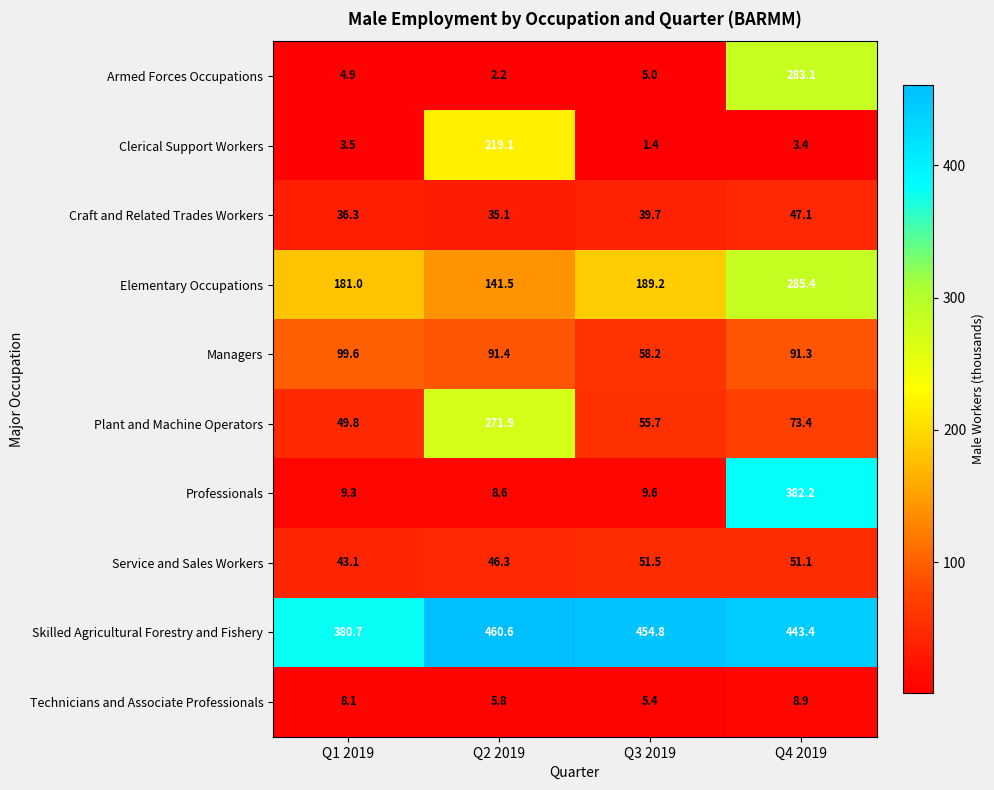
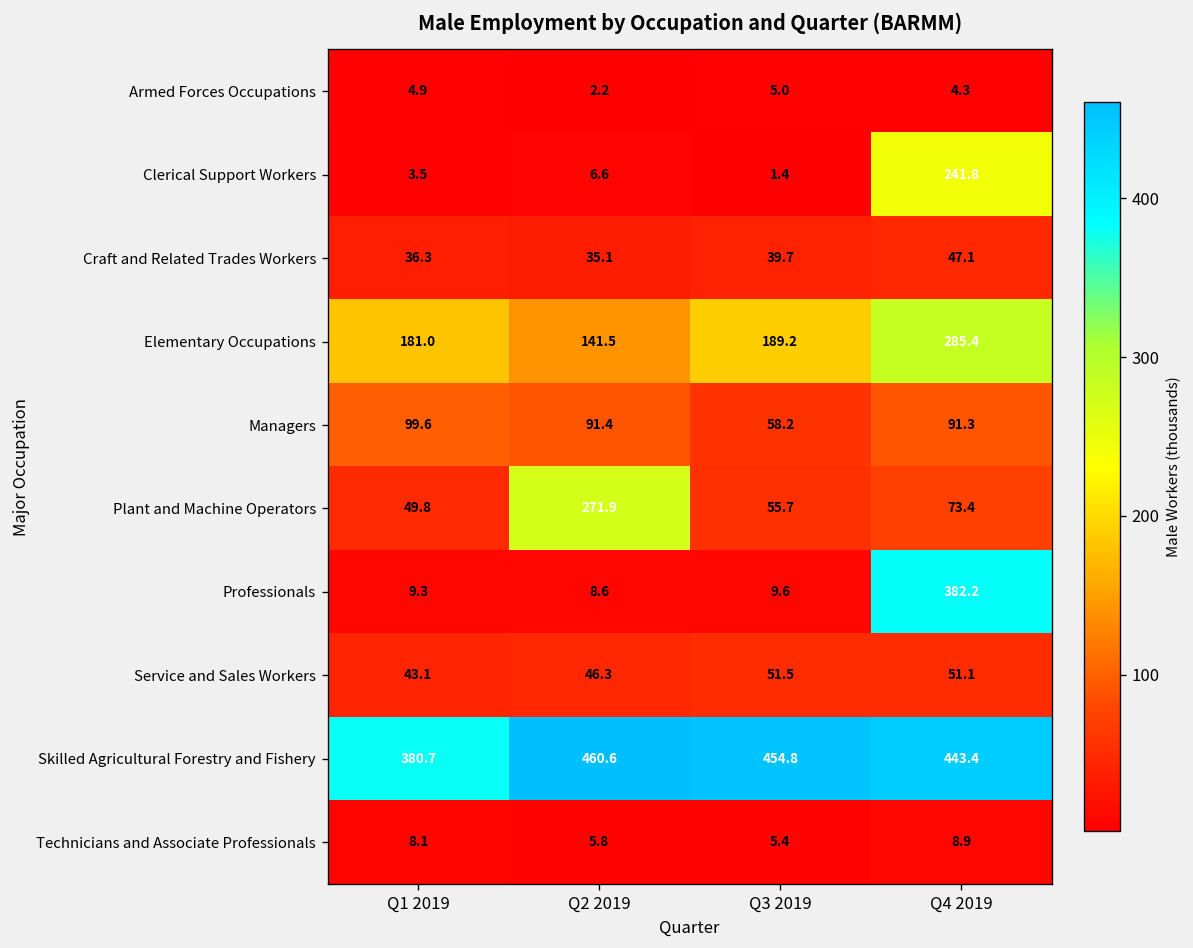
  {
    "Armed Forces Occupations": {
      "Q1 2019": 4.9,
      "Q2 2019": 2.2,
      "Q3 2019": 5.0,
-     "Q4 2019": 283.1
+     "Q4 2019": 4.3
    },
    "Clerical Support Workers": {
      "Q1 2019": 3.5,
-     "Q2 2019": 219.1,
+     "Q2 2019": 6.6,
      "Q3 2019": 1.4,
-     "Q4 2019": 3.4
+     "Q4 2019": 241.8
    },
    "Craft and Related Trades Workers": {
      "Q1 2019": 36.3,
      "Q2 2019": 35.1,
      "Q3 2019": 39.7,
      "Q4 2019": 47.1
    },
    "Elementary Occupations": {
      "Q1 2019": 181.0,
      "Q2 2019": 141.5,
      "Q3 2019": 189.2,
      "Q4 2019": 285.4
    },
    "Managers": {
      "Q1 2019": 99.6,
      "Q2 2019": 91.4,
      "Q3 2019": 58.2,
      "Q4 2019": 91.3
    },
    "Plant and Machine Operators": {
      "Q1 2019": 49.8,
      "Q2 2019": 271.9,
      "Q3 2019": 55.7,
      "Q4 2019": 73.4
    },
    "Professionals": {
      "Q1 2019": 9.3,
      "Q2 2019": 8.6,
      "Q3 2019": 9.6,
      "Q4 2019": 382.2
    },
    "Service and Sales Workers": {
      "Q1 2019": 43.1,
      "Q2 2019": 46.3,
      "Q3 2019": 51.5,
      "Q4 2019": 51.1
    },
    "Skilled Agricultural Forestry and Fishery": {
      "Q1 2019": 380.7,
      "Q2 2019": 460.6,
      "Q3 2019": 454.8,
      "Q4 2019": 443.4
    },
    "Technicians and Associate Professionals": {
      "Q1 2019": 8.1,
      "Q2 2019": 5.8,
      "Q3 2019": 5.4,
      "Q4 2019": 8.9
    }
  }
